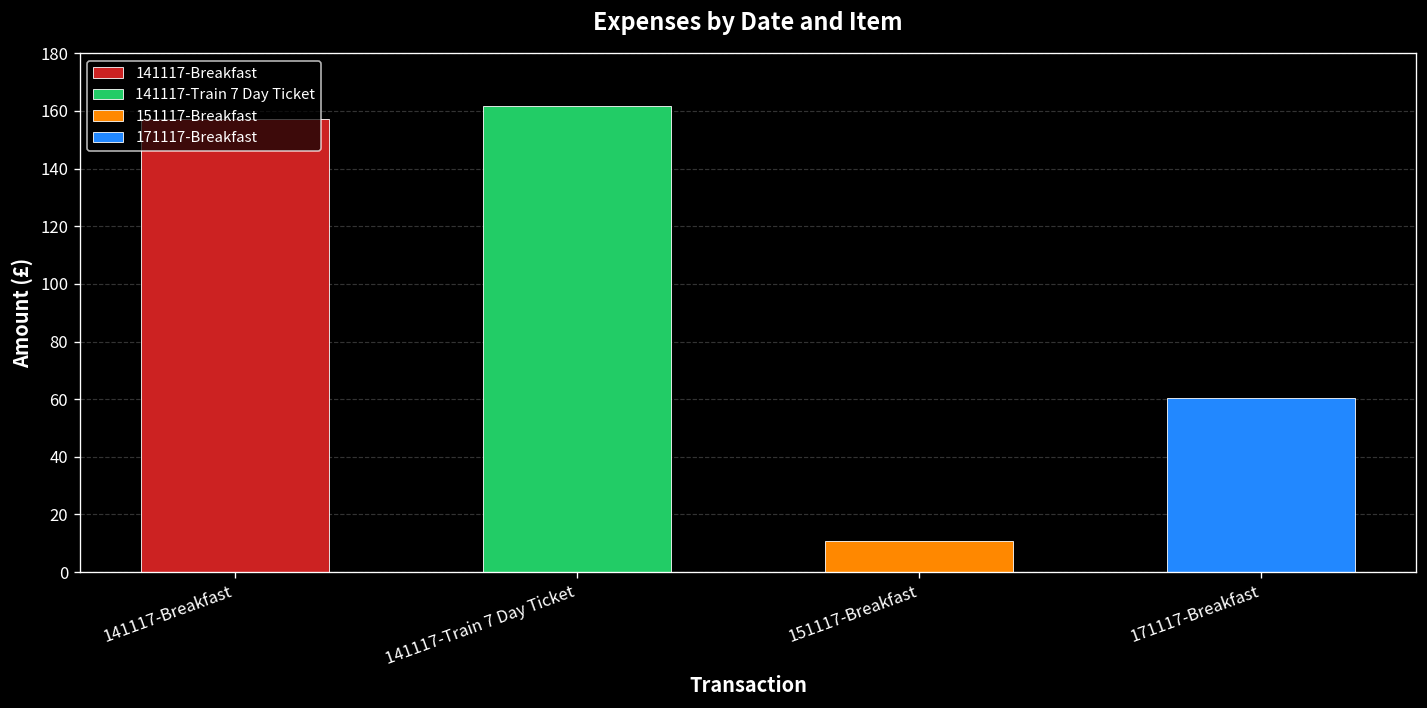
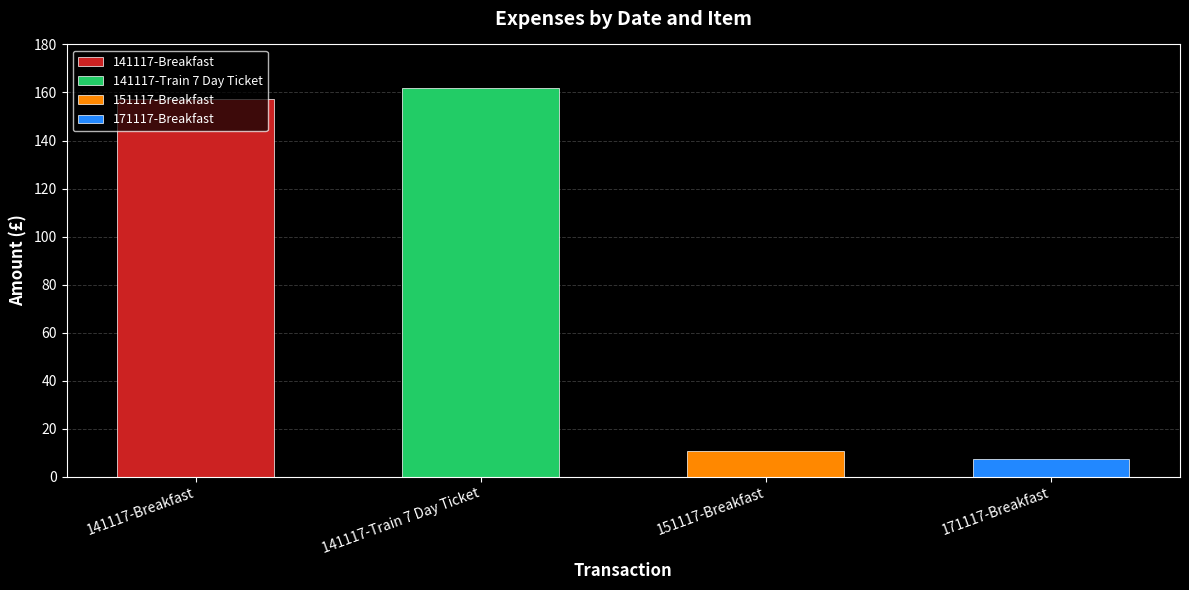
  {
    "141117-Train 7 Day Ticket": 162,
    "151117-Breakfast": 11,
-   "171117-Breakfast": 61
+   "171117-Breakfast": 7
  }
